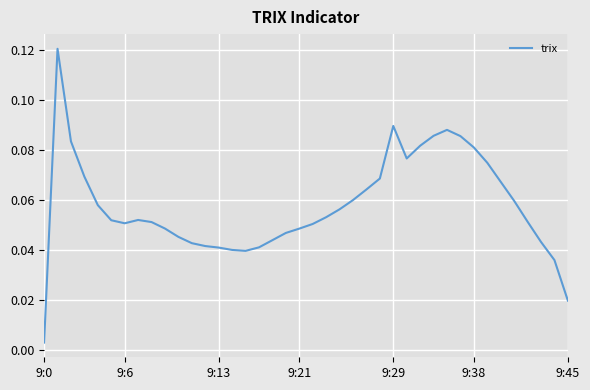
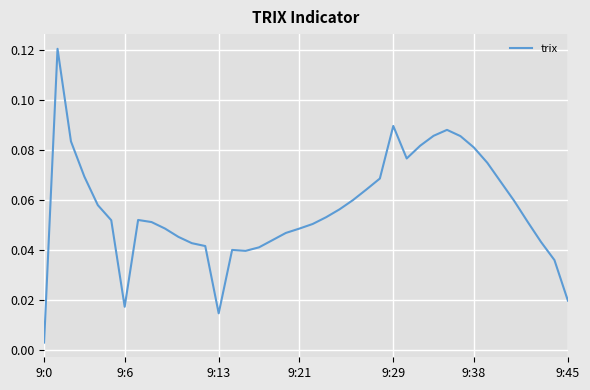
  {
    "9:0": 0.003,
-   "9:6": 0.051,
-   "9:13": 0.041,
+   "9:6": 0.017,
+   "9:13": 0.015,
    "9:21": 0.048,
    "9:29": 0.090,
    "9:38": 0.081,
    "9:45": 0.020
  }
